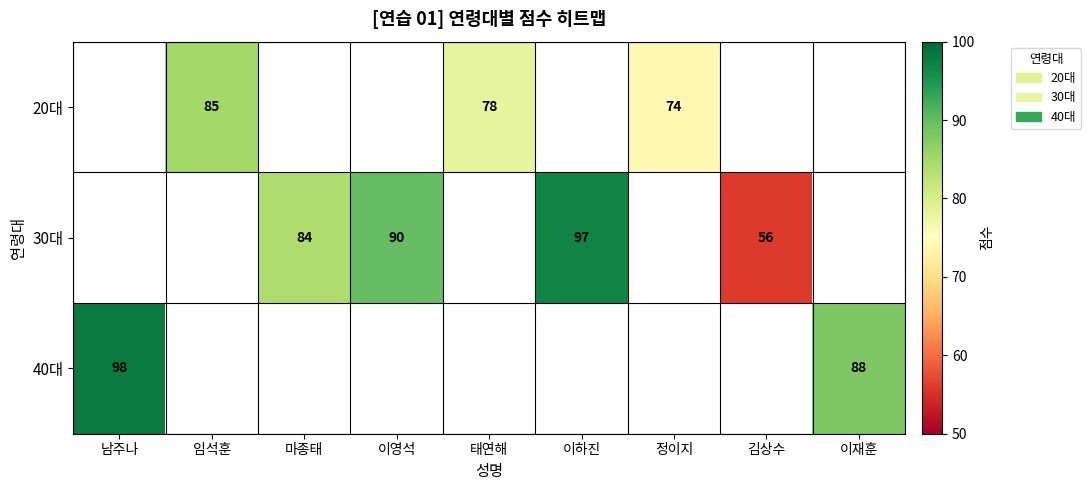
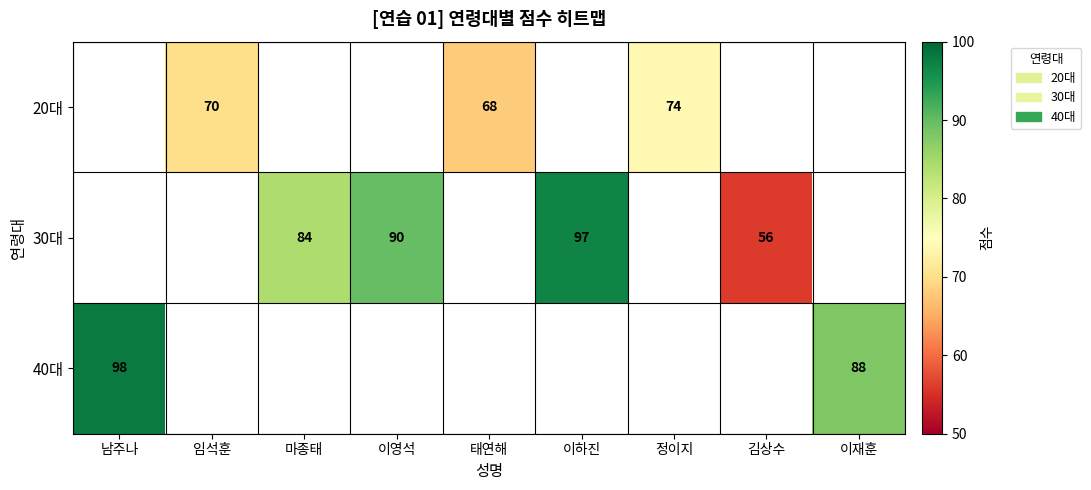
  {
    "20대": {
-     "임석훈": 85,
-     "태연해": 78,
+     "임석훈": 70,
+     "태연해": 68,
      "정이지": 74
    },
    "30대": {
      "마종태": 84,
      "이영석": 90,
      "이하진": 97,
      "김상수": 56
    },
    "40대": {
      "남주나": 98,
      "이재훈": 88
    }
  }
